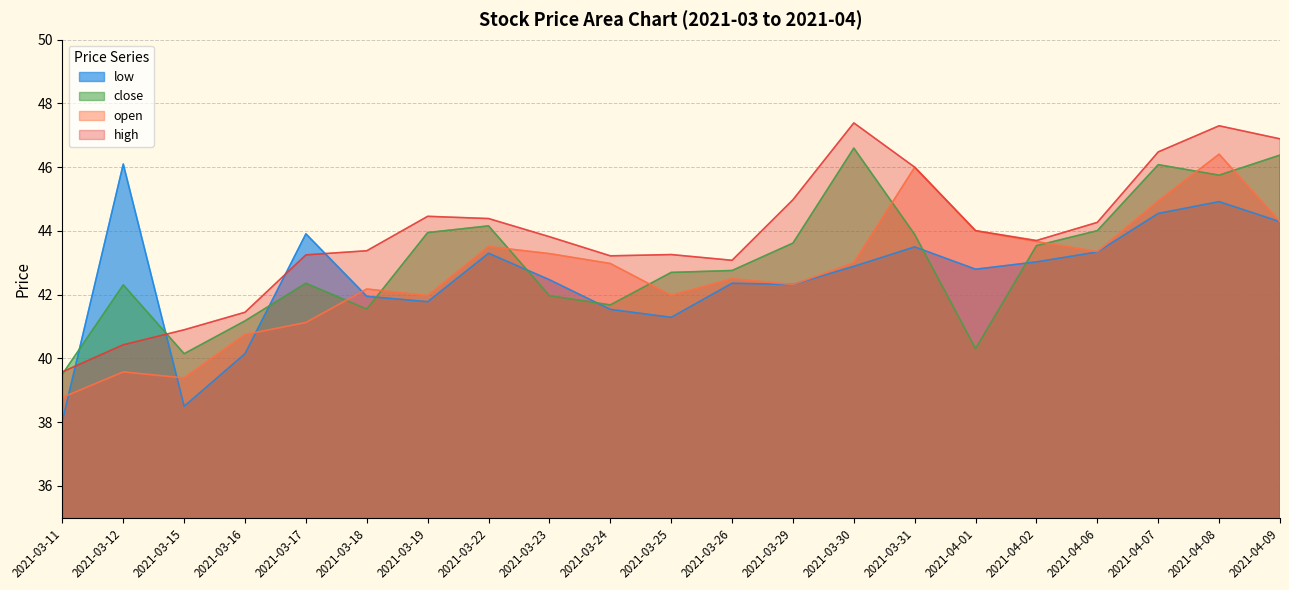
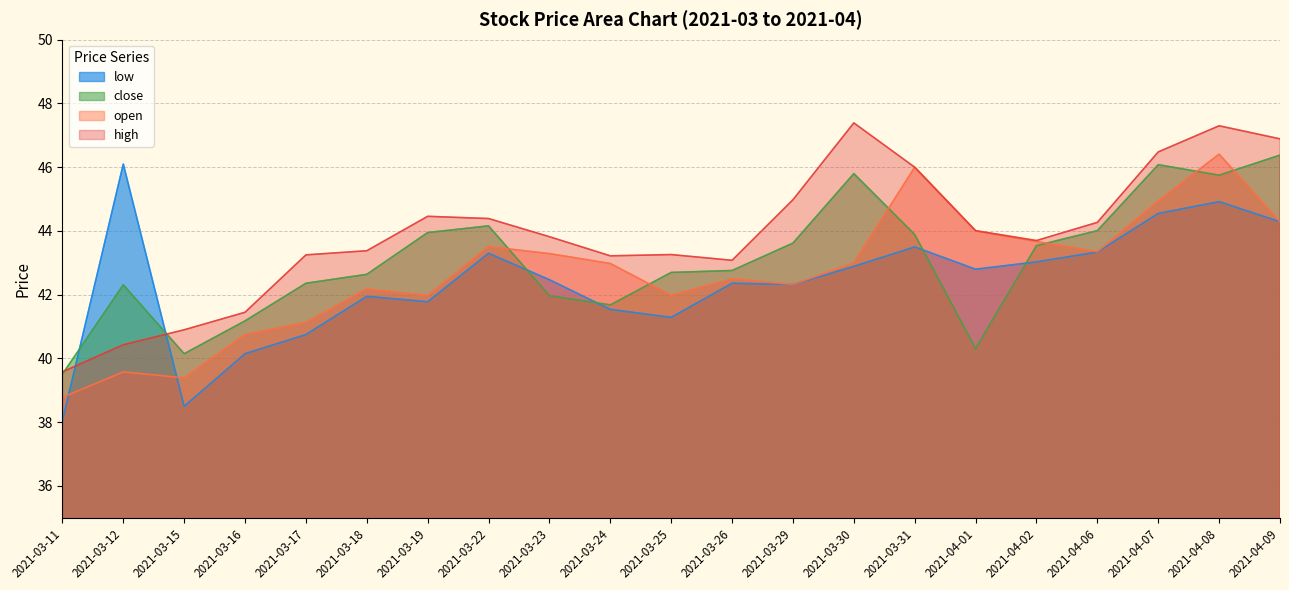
  {
    "low": {
      "2021-03-11": 38.0,
      "2021-03-12": 46.1,
      "2021-03-15": 38.5,
      "2021-03-16": 40.2,
-     "2021-03-17": 43.9,
+     "2021-03-17": 40.8,
      "2021-03-18": 42.0,
      "2021-03-19": 41.8,
      "2021-03-22": 43.3,
      "2021-03-23": 42.5,
      "2021-03-24": 41.5,
      "2021-03-25": 41.3,
      "2021-03-26": 42.4,
      "2021-03-30": 42.9,
      "2021-03-31": 43.5,
      "2021-04-01": 42.8,
      "2021-04-02": 43.0,
      "2021-04-07": 44.6,
      "2021-04-08": 44.9
    },
    "close": {
      "2021-03-12": 42.3,
      "2021-03-15": 40.2,
      "2021-03-16": 41.2,
      "2021-03-17": 42.4,
-     "2021-03-18": 41.6,
+     "2021-03-18": 42.6,
      "2021-03-19": 44.0,
      "2021-03-22": 44.2,
      "2021-03-23": 42.0,
      "2021-03-24": 41.7,
      "2021-03-25": 42.7,
      "2021-03-26": 42.8,
      "2021-03-29": 43.6,
-     "2021-03-30": 46.6,
+     "2021-03-30": 45.8,
      "2021-03-31": 43.9,
      "2021-04-01": 40.3,
      "2021-04-02": 43.5,
      "2021-04-06": 44.0,
      "2021-04-07": 46.1,
      "2021-04-08": 45.8,
      "2021-04-09": 46.4
    }
  }
